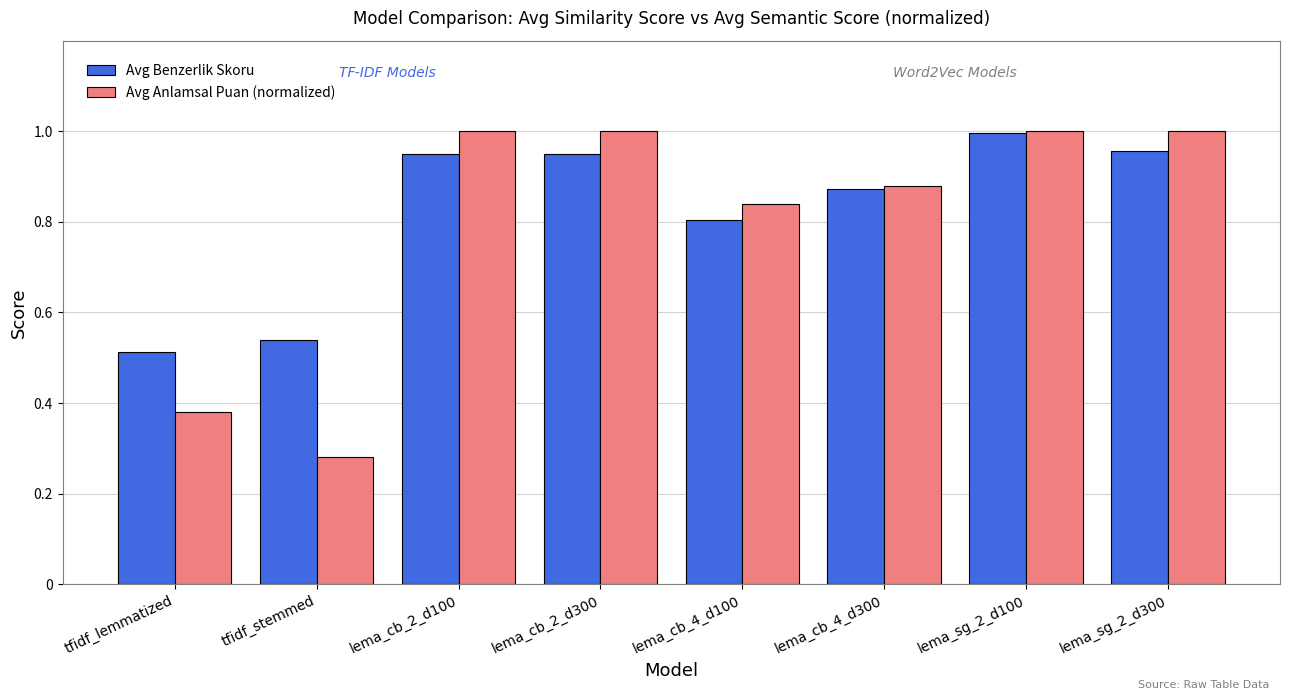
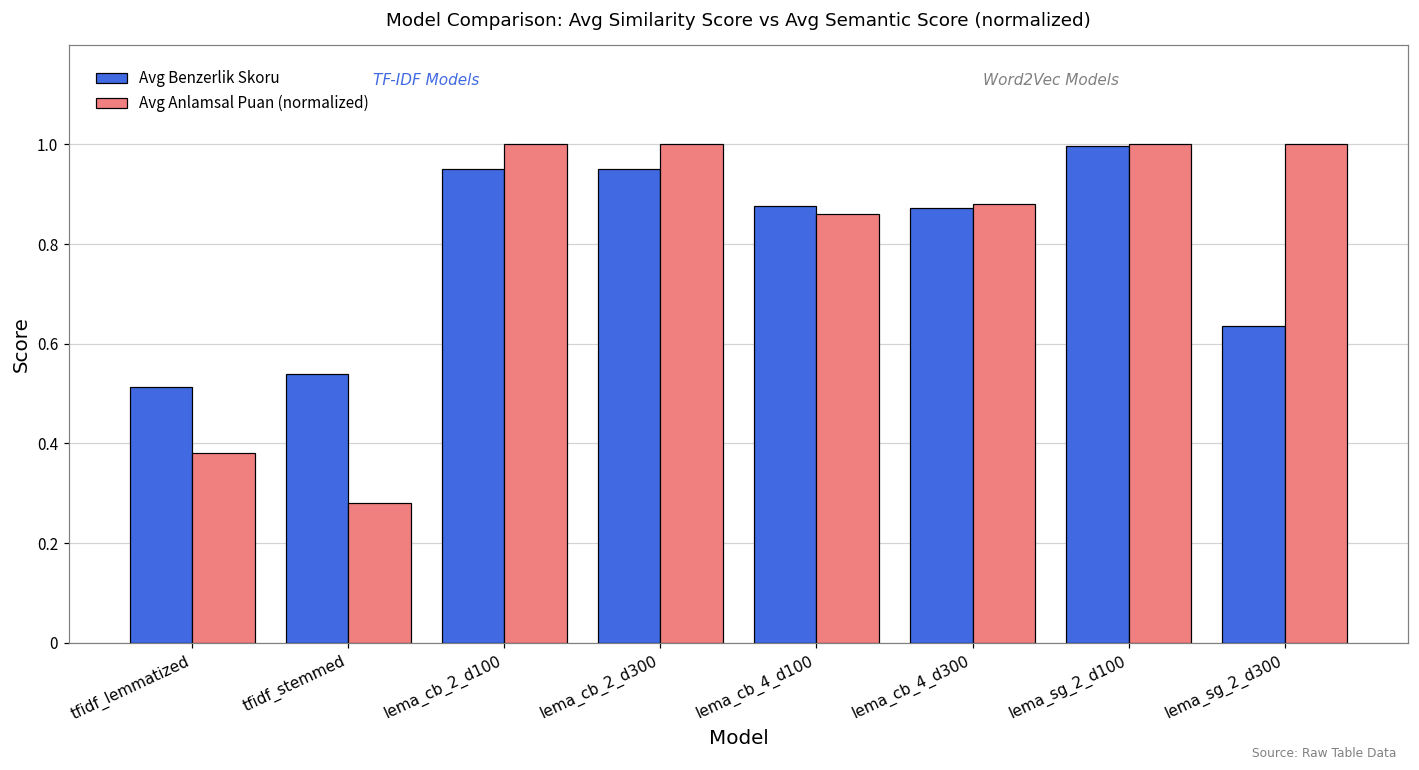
  {
    "Avg Benzerlik Skoru": {
      "tfidf_lemmatized": 0.51,
      "tfidf_stemmed": 0.54,
      "lema_cb_2_d100": 0.95,
      "lema_cb_2_d300": 0.95,
-     "lema_cb_4_d100": 0.80,
+     "lema_cb_4_d100": 0.88,
      "lema_cb_4_d300": 0.87,
      "lema_sg_2_d100": 1.00,
-     "lema_sg_2_d300": 0.96
+     "lema_sg_2_d300": 0.63
    },
    "Avg Anlamsal Puan (normalized)": {
      "tfidf_lemmatized": 0.38,
      "tfidf_stemmed": 0.28,
      "lema_cb_2_d100": 1.00,
      "lema_cb_2_d300": 1.00,
-     "lema_cb_4_d100": 0.84,
+     "lema_cb_4_d100": 0.86,
      "lema_cb_4_d300": 0.88,
      "lema_sg_2_d100": 1.00,
      "lema_sg_2_d300": 1.00
    }
  }
